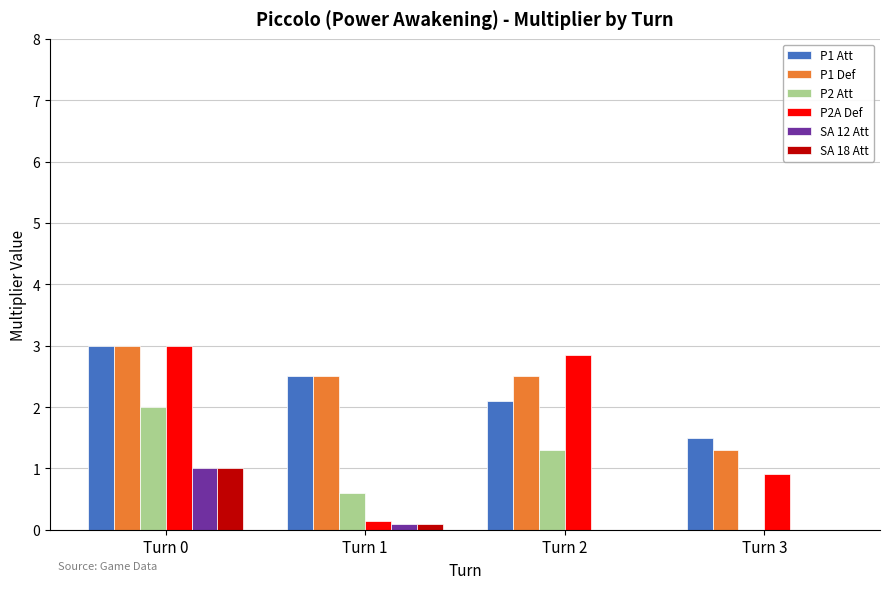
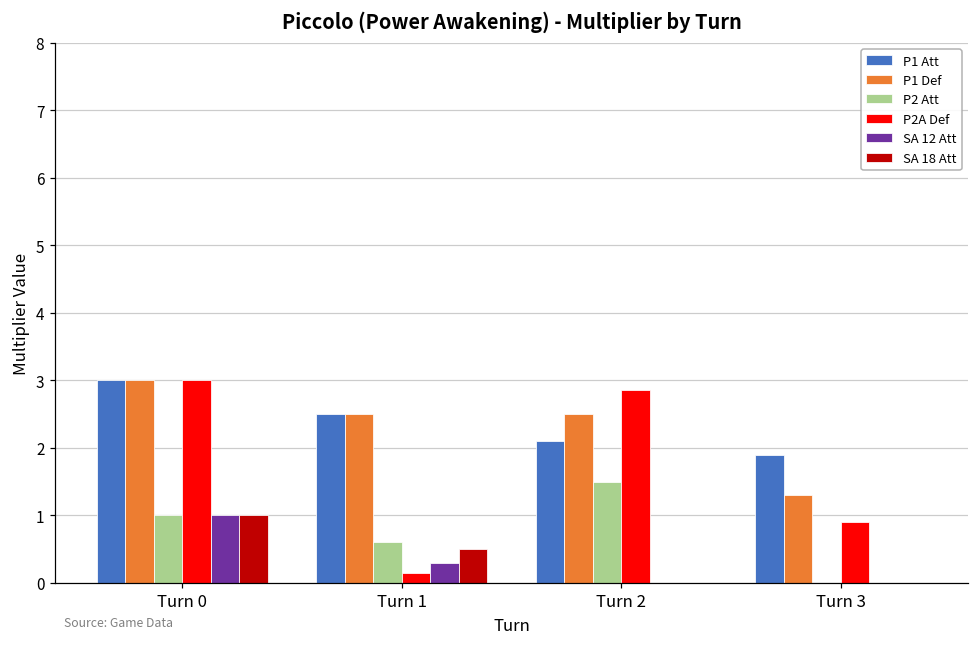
  {
    "P1 Att": {
      "Turn 0": 3.0,
      "Turn 1": 2.5,
      "Turn 2": 2.1,
-     "Turn 3": 1.5
+     "Turn 3": 1.9
    },
    "P1 Def": {
      "Turn 0": 3.0,
      "Turn 1": 2.5,
      "Turn 2": 2.5,
      "Turn 3": 1.3
    },
    "P2 Att": {
-     "Turn 0": 2,
+     "Turn 0": 1,
      "Turn 1": 0.6,
-     "Turn 2": 1.3,
+     "Turn 2": 1.5,
      "Turn 3": 0.0
    },
    "P2A Def": {
      "Turn 0": 3.0,
      "Turn 1": 0.1,
      "Turn 2": 2.9,
      "Turn 3": 0.9
    },
    "SA 12 Att": {
      "Turn 0": 1.0,
-     "Turn 1": 0.1,
+     "Turn 1": 0.3,
      "Turn 2": 0.0,
      "Turn 3": 0.0
    },
    "SA 18 Att": {
      "Turn 0": 1.0,
-     "Turn 1": 0.1,
+     "Turn 1": 0.5,
      "Turn 2": 0.0,
      "Turn 3": 0.0
    }
  }
